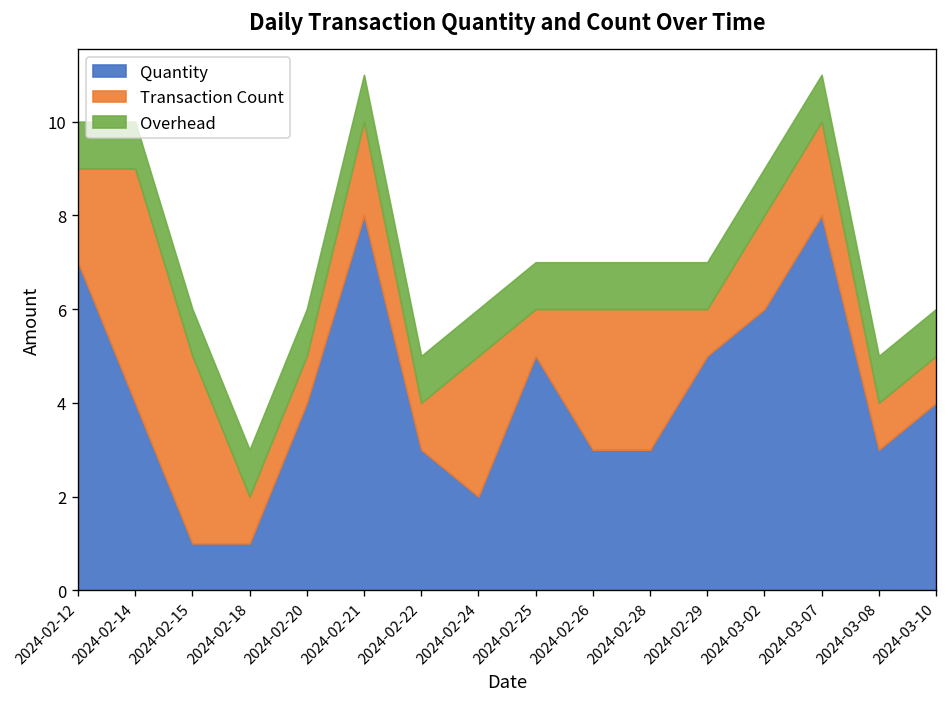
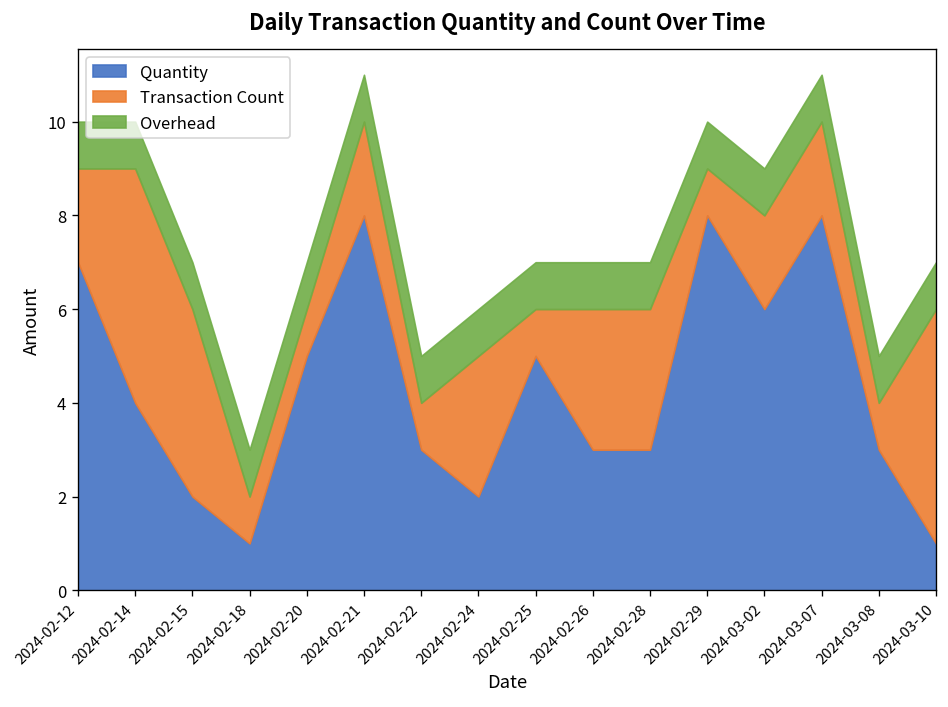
  {
    "Quantity": {
      "2024-02-12": 7,
      "2024-02-14": 4,
-     "2024-02-15": 1,
+     "2024-02-15": 2,
      "2024-02-18": 1,
-     "2024-02-20": 4,
+     "2024-02-20": 5,
      "2024-02-21": 8,
      "2024-02-22": 3,
      "2024-02-24": 2,
      "2024-02-25": 5,
      "2024-02-26": 3,
      "2024-02-28": 3,
-     "2024-02-29": 5,
+     "2024-02-29": 8,
      "2024-03-02": 6,
      "2024-03-07": 8,
      "2024-03-08": 3,
-     "2024-03-10": 4
+     "2024-03-10": 1
    },
    "Transaction Count": {
      "2024-02-12": 2,
      "2024-02-14": 5,
      "2024-02-15": 4,
      "2024-02-18": 1,
      "2024-02-20": 1,
      "2024-02-21": 2,
      "2024-02-22": 1,
      "2024-02-24": 3,
      "2024-02-25": 1,
      "2024-02-26": 3,
      "2024-02-28": 3,
      "2024-02-29": 1,
      "2024-03-02": 2,
      "2024-03-07": 2,
      "2024-03-08": 1,
-     "2024-03-10": 1
+     "2024-03-10": 5
    },
    "Overhead": {
      "2024-02-12": 1,
      "2024-02-15": 1,
      "2024-02-18": 1,
      "2024-02-20": 1,
      "2024-02-21": 1,
      "2024-02-22": 1,
      "2024-02-24": 1,
      "2024-02-25": 1,
      "2024-02-26": 1,
      "2024-02-28": 1,
      "2024-02-29": 1,
      "2024-03-02": 1,
      "2024-03-07": 1,
      "2024-03-08": 1,
      "2024-03-10": 1
    }
  }
